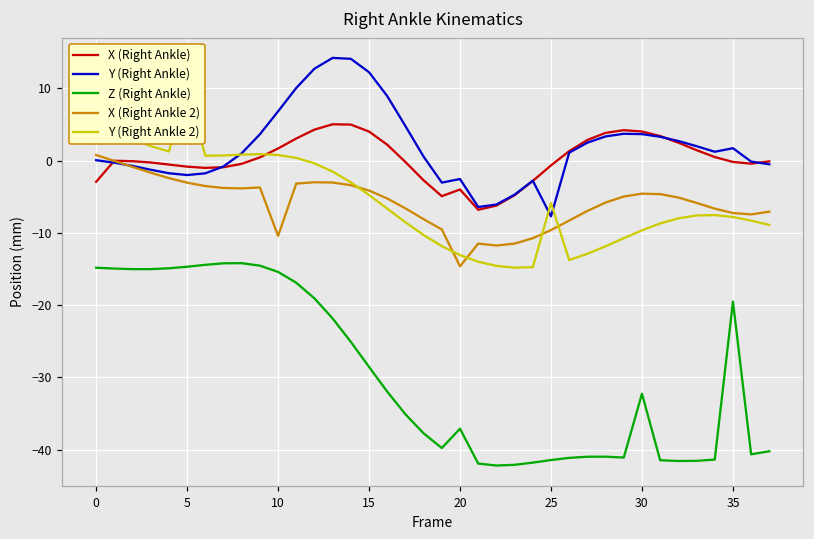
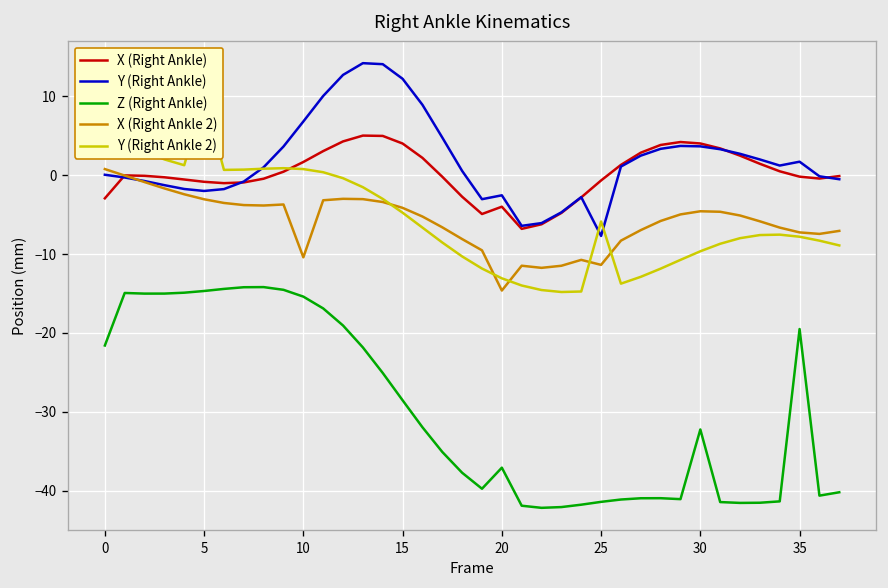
  {
    "X (Right Ankle)": {
      "0": -3,
      "5": -1,
      "10": 2,
      "15": 4,
      "20": -4,
      "25": -1,
      "35": 0
    },
    "Y (Right Ankle)": {
      "0": 0,
      "5": -2,
      "10": 7,
      "15": 12,
      "20": -3,
      "25": -8,
      "35": 2
    },
    "Z (Right Ankle)": {
-     "0": -15,
+     "0": -22,
      "5": -15,
      "10": -15,
      "15": -29,
      "20": -37,
      "25": -41,
      "30": -32,
      "35": -20
    },
    "X (Right Ankle 2)": {
      "0": 1,
      "5": -3,
      "10": -10,
      "15": -4,
      "20": -15,
-     "25": -10,
+     "25": -11,
      "30": -5,
      "35": -7
    },
    "Y (Right Ankle 2)": {
      "10": 1,
      "15": -5,
      "20": -13,
      "25": -6,
      "30": -10,
      "35": -8
    }
  }
